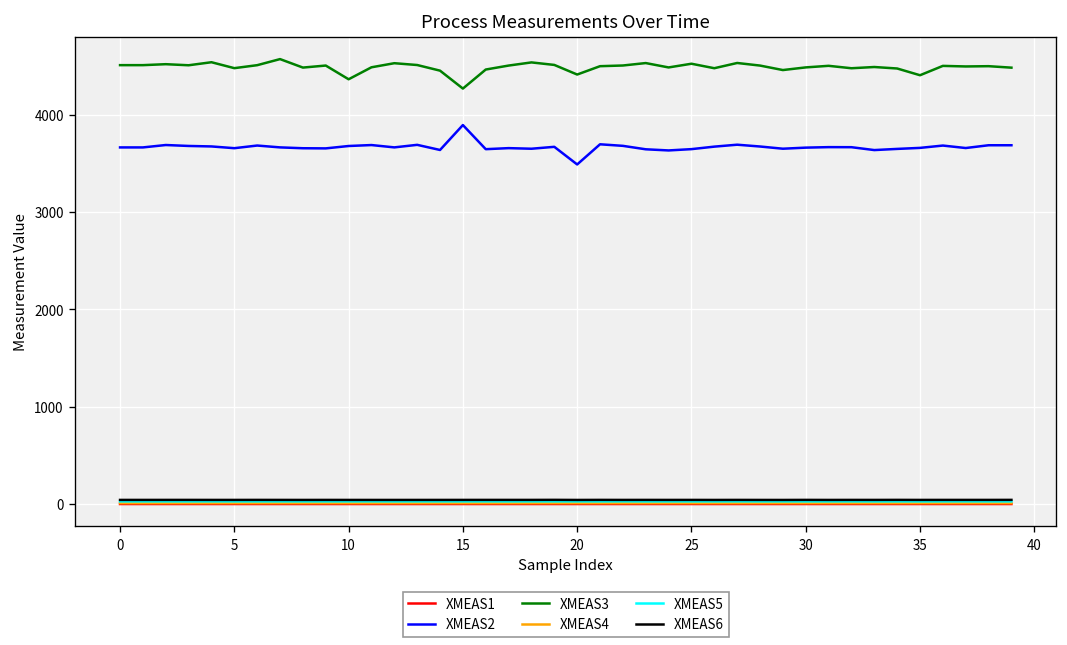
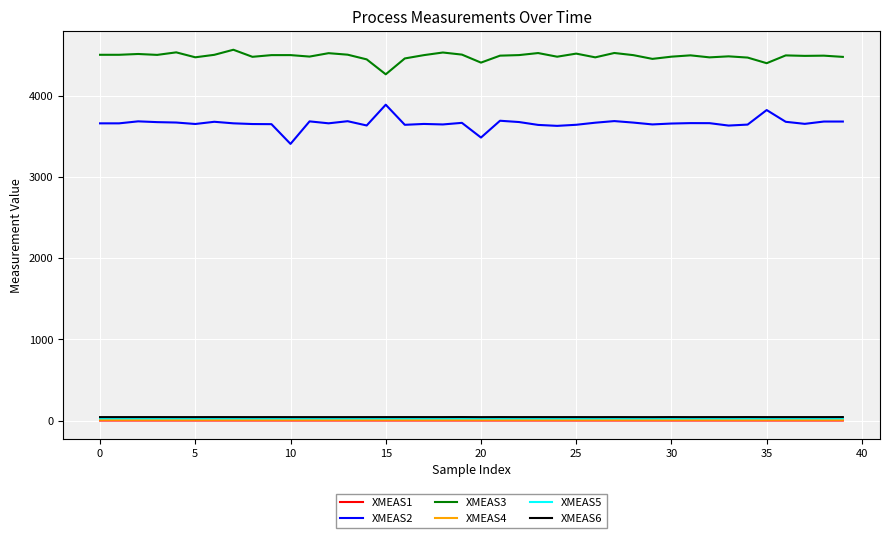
  {
    "XMEAS2": {
      "0": 3700,
      "5": 3700,
-     "10": 3700,
+     "10": 3400,
      "15": 3900,
      "20": 3500,
      "25": 3600,
      "30": 3700,
-     "35": 3700
+     "35": 3800
    },
    "XMEAS3": {
      "0": 4500,
      "5": 4500,
-     "10": 4400,
+     "10": 4500,
      "15": 4300,
      "20": 4400,
      "25": 4500,
      "30": 4500,
      "35": 4400
    }
  }
